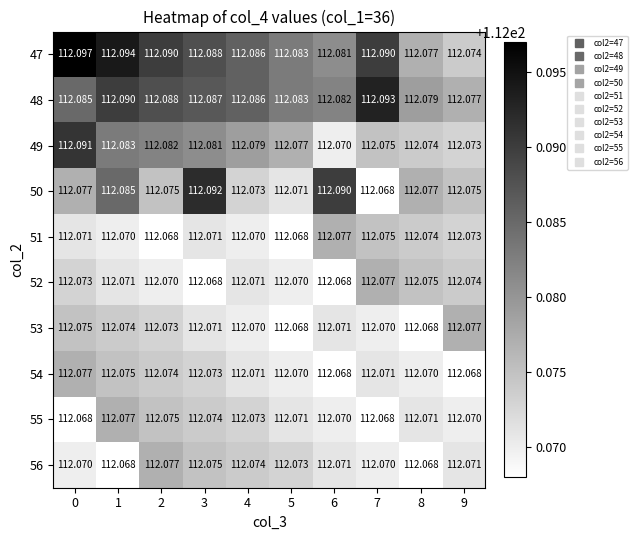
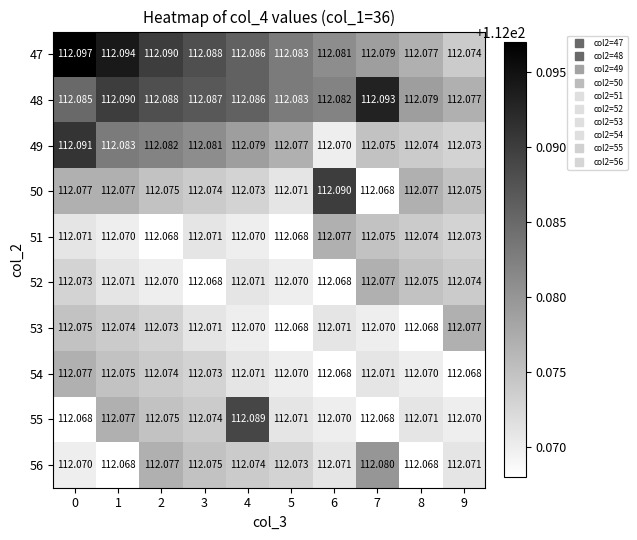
  {
    "47": {
      "0": 112.097,
      "1": 112.094,
      "2": 112.090,
      "3": 112.088,
      "4": 112.086,
      "5": 112.083,
      "6": 112.081,
-     "7": 112.090,
+     "7": 112.079,
      "8": 112.077,
      "9": 112.074
    },
    "48": {
      "0": 112.085,
      "1": 112.090,
      "2": 112.088,
      "3": 112.087,
      "4": 112.086,
      "5": 112.083,
      "6": 112.082,
      "7": 112.093,
      "8": 112.079,
      "9": 112.077
    },
    "49": {
      "0": 112.091,
      "1": 112.083,
      "2": 112.082,
      "3": 112.081,
      "4": 112.079,
      "5": 112.077,
      "6": 112.070,
      "7": 112.075,
      "8": 112.074,
      "9": 112.073
    },
    "50": {
      "0": 112.077,
-     "1": 112.085,
+     "1": 112.077,
      "2": 112.075,
-     "3": 112.092,
+     "3": 112.074,
      "4": 112.073,
      "5": 112.071,
      "6": 112.090,
      "7": 112.068,
      "8": 112.077,
      "9": 112.075
    },
    "51": {
      "0": 112.071,
      "1": 112.070,
      "2": 112.068,
      "3": 112.071,
      "4": 112.070,
      "5": 112.068,
      "6": 112.077,
      "7": 112.075,
      "8": 112.074,
      "9": 112.073
    },
    "52": {
      "0": 112.073,
      "1": 112.071,
      "2": 112.070,
      "3": 112.068,
      "4": 112.071,
      "5": 112.070,
      "6": 112.068,
      "7": 112.077,
      "8": 112.075,
      "9": 112.074
    },
    "53": {
      "0": 112.075,
      "1": 112.074,
      "2": 112.073,
      "3": 112.071,
      "4": 112.070,
      "5": 112.068,
      "6": 112.071,
      "7": 112.070,
      "8": 112.068,
      "9": 112.077
    },
    "54": {
      "0": 112.077,
      "1": 112.075,
      "2": 112.074,
      "3": 112.073,
      "4": 112.071,
      "5": 112.070,
      "6": 112.068,
      "7": 112.071,
      "8": 112.070,
      "9": 112.068
    },
    "55": {
      "0": 112.068,
      "1": 112.077,
      "2": 112.075,
      "3": 112.074,
-     "4": 112.073,
+     "4": 112.089,
      "5": 112.071,
      "6": 112.070,
      "7": 112.068,
      "8": 112.071,
      "9": 112.070
    },
    "56": {
      "0": 112.070,
      "1": 112.068,
      "2": 112.077,
      "3": 112.075,
      "4": 112.074,
      "5": 112.073,
      "6": 112.071,
-     "7": 112.070,
+     "7": 112.080,
      "8": 112.068,
      "9": 112.071
    }
  }
